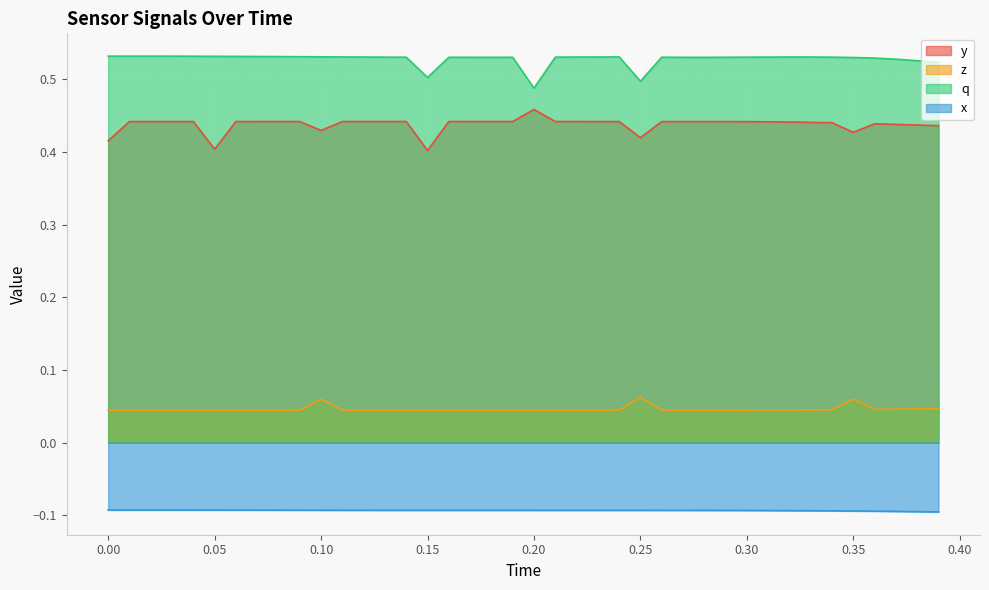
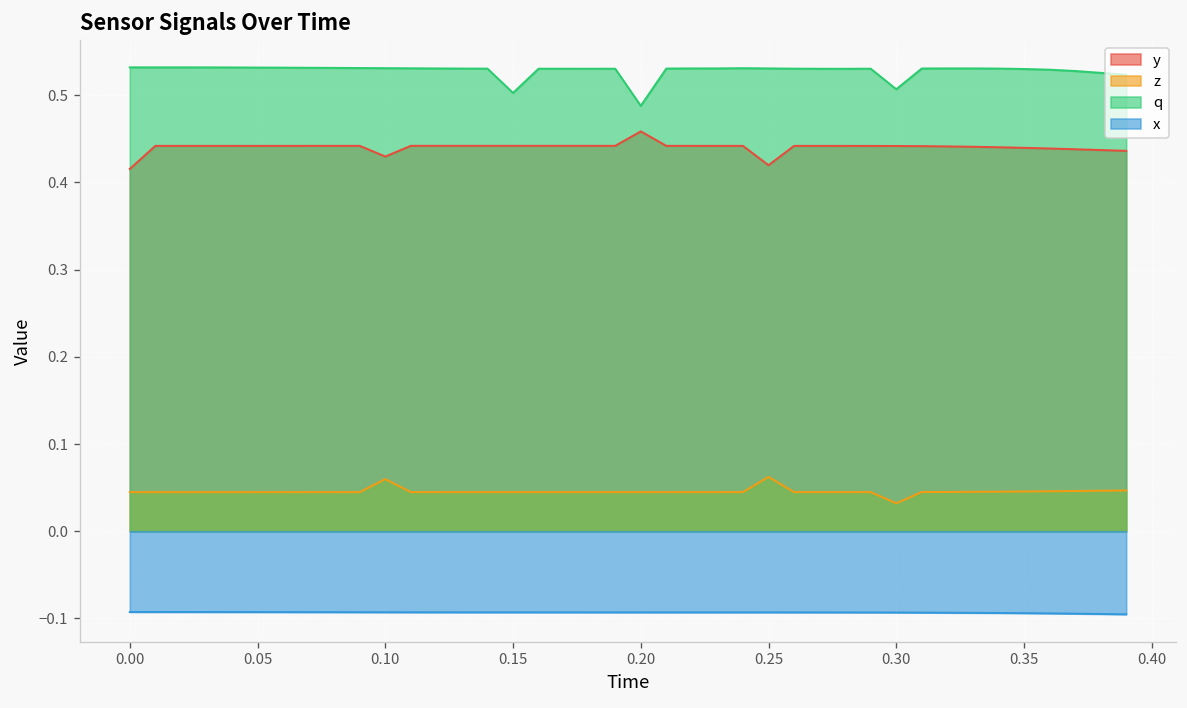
  {
    "y": {
      "0.00": 0.42,
-     "0.05": 0.40,
+     "0.05": 0.44,
      "0.10": 0.43,
-     "0.15": 0.40,
+     "0.15": 0.44,
      "0.20": 0.46,
      "0.25": 0.42,
      "0.30": 0.44,
-     "0.35": 0.43
+     "0.35": 0.44
    },
    "z": {
      "0.00": 0.04,
      "0.05": 0.04,
      "0.10": 0.06,
      "0.15": 0.04,
      "0.20": 0.04,
      "0.25": 0.06,
-     "0.30": 0.04,
-     "0.35": 0.06
+     "0.30": 0.03,
+     "0.35": 0.05
    },
    "q": {
      "0.00": 0.53,
      "0.05": 0.53,
      "0.10": 0.53,
      "0.15": 0.50,
      "0.20": 0.49,
-     "0.25": 0.50,
-     "0.30": 0.53,
+     "0.25": 0.53,
+     "0.30": 0.51,
      "0.35": 0.53
    }
  }
